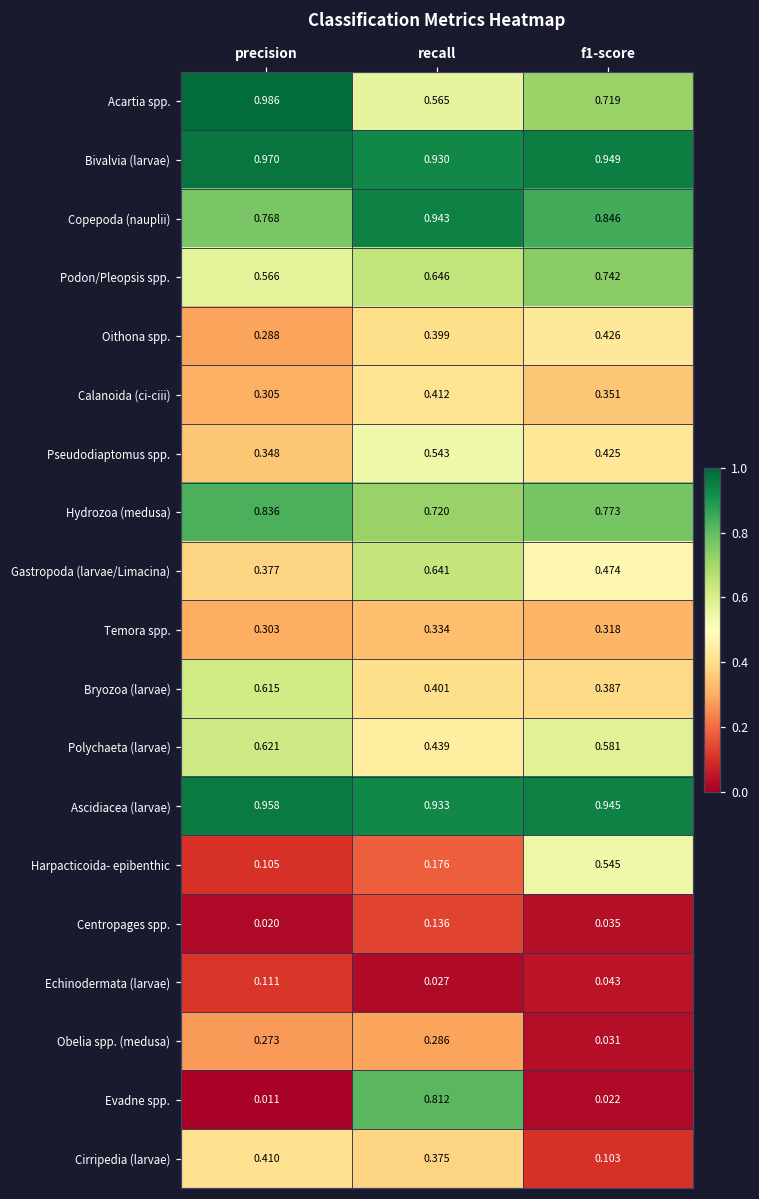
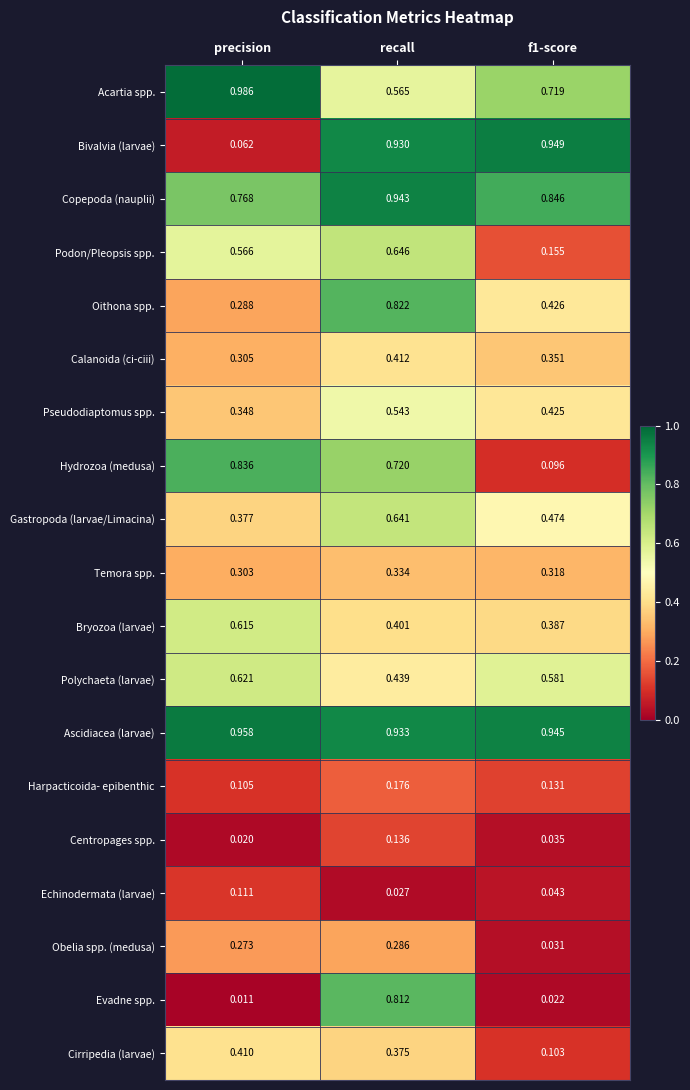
  {
    "Acartia spp.": {
      "precision": 0.986,
      "recall": 0.565,
      "f1-score": 0.719
    },
    "Bivalvia (larvae)": {
-     "precision": 0.970,
+     "precision": 0.062,
      "recall": 0.930,
      "f1-score": 0.949
    },
    "Copepoda (nauplii)": {
      "precision": 0.768,
      "recall": 0.943,
      "f1-score": 0.846
    },
    "Podon/Pleopsis spp.": {
      "precision": 0.566,
      "recall": 0.646,
-     "f1-score": 0.742
+     "f1-score": 0.155
    },
    "Oithona spp.": {
      "precision": 0.288,
-     "recall": 0.399,
+     "recall": 0.822,
      "f1-score": 0.426
    },
    "Calanoida (ci-ciii)": {
      "precision": 0.305,
      "recall": 0.412,
      "f1-score": 0.351
    },
    "Pseudodiaptomus spp.": {
      "precision": 0.348,
      "recall": 0.543,
      "f1-score": 0.425
    },
    "Hydrozoa (medusa)": {
      "precision": 0.836,
      "recall": 0.720,
-     "f1-score": 0.773
+     "f1-score": 0.096
    },
    "Gastropoda (larvae/Limacina)": {
      "precision": 0.377,
      "recall": 0.641,
      "f1-score": 0.474
    },
    "Temora spp.": {
      "precision": 0.303,
      "recall": 0.334,
      "f1-score": 0.318
    },
    "Bryozoa (larvae)": {
      "precision": 0.615,
      "recall": 0.401,
      "f1-score": 0.387
    },
    "Polychaeta (larvae)": {
      "precision": 0.621,
      "recall": 0.439,
      "f1-score": 0.581
    },
    "Ascidiacea (larvae)": {
      "precision": 0.958,
      "recall": 0.933,
      "f1-score": 0.945
    },
    "Harpacticoida- epibenthic": {
      "precision": 0.105,
      "recall": 0.176,
-     "f1-score": 0.545
+     "f1-score": 0.131
    },
    "Centropages spp.": {
      "precision": 0.020,
      "recall": 0.136,
      "f1-score": 0.035
    },
    "Echinodermata (larvae)": {
      "precision": 0.111,
      "recall": 0.027,
      "f1-score": 0.043
    },
    "Obelia spp. (medusa)": {
      "precision": 0.273,
      "recall": 0.286,
      "f1-score": 0.031
    },
    "Evadne spp.": {
      "precision": 0.011,
      "recall": 0.812,
      "f1-score": 0.022
    },
    "Cirripedia (larvae)": {
      "precision": 0.410,
      "recall": 0.375,
      "f1-score": 0.103
    }
  }
